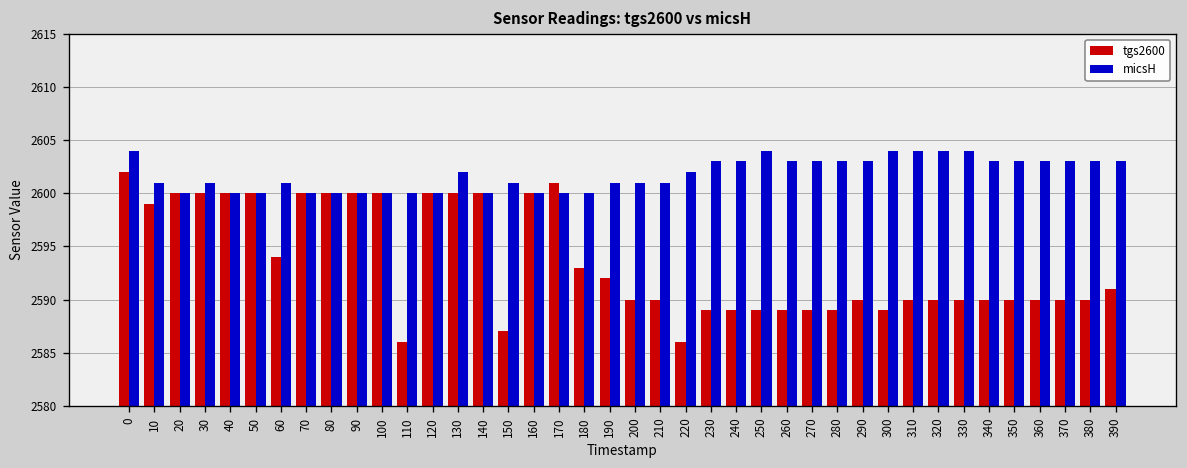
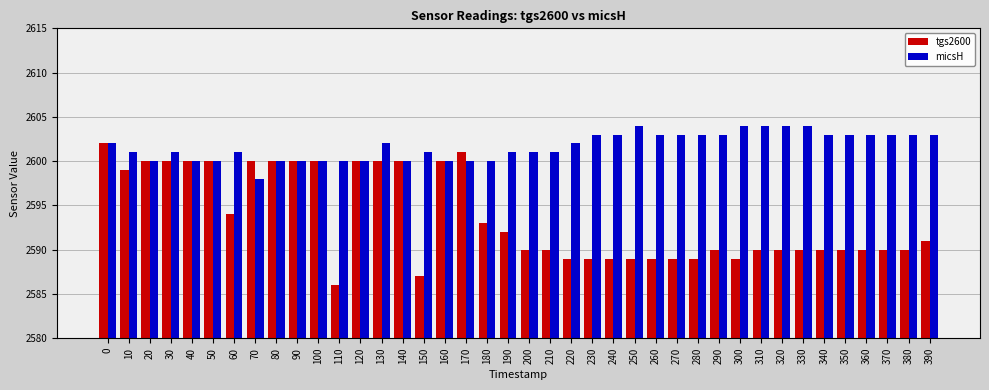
  {
    "tgs2600": {
      "0": 2602,
      "10": 2599,
      "20": 2600,
      "30": 2600,
      "40": 2600,
      "50": 2600,
      "60": 2594,
      "70": 2600,
      "80": 2600,
      "90": 2600,
      "100": 2600,
      "110": 2586,
      "120": 2600,
      "130": 2600,
      "140": 2600,
      "150": 2587,
      "160": 2600,
      "170": 2601,
      "180": 2593,
      "190": 2592,
      "200": 2590,
      "210": 2590,
-     "220": 2586,
+     "220": 2589,
      "230": 2589,
      "240": 2589,
      "250": 2589,
      "260": 2589,
      "270": 2589,
      "280": 2589,
      "290": 2590,
      "300": 2589,
      "310": 2590,
      "320": 2590,
      "330": 2590,
      "340": 2590,
      "350": 2590,
      "360": 2590,
      "370": 2590,
      "380": 2590,
      "390": 2591
    },
    "micsH": {
-     "0": 2604,
+     "0": 2602,
      "10": 2601,
      "20": 2600,
      "30": 2601,
      "40": 2600,
      "50": 2600,
      "60": 2601,
-     "70": 2600,
+     "70": 2598,
      "80": 2600,
      "90": 2600,
      "100": 2600,
      "110": 2600,
      "120": 2600,
      "130": 2602,
      "140": 2600,
      "150": 2601,
      "160": 2600,
      "170": 2600,
      "180": 2600,
      "190": 2601,
      "200": 2601,
      "210": 2601,
      "220": 2602,
      "230": 2603,
      "240": 2603,
      "250": 2604,
      "260": 2603,
      "270": 2603,
      "280": 2603,
      "290": 2603,
      "300": 2604,
      "310": 2604,
      "320": 2604,
      "330": 2604,
      "340": 2603,
      "350": 2603,
      "360": 2603,
      "370": 2603,
      "380": 2603,
      "390": 2603
    }
  }
